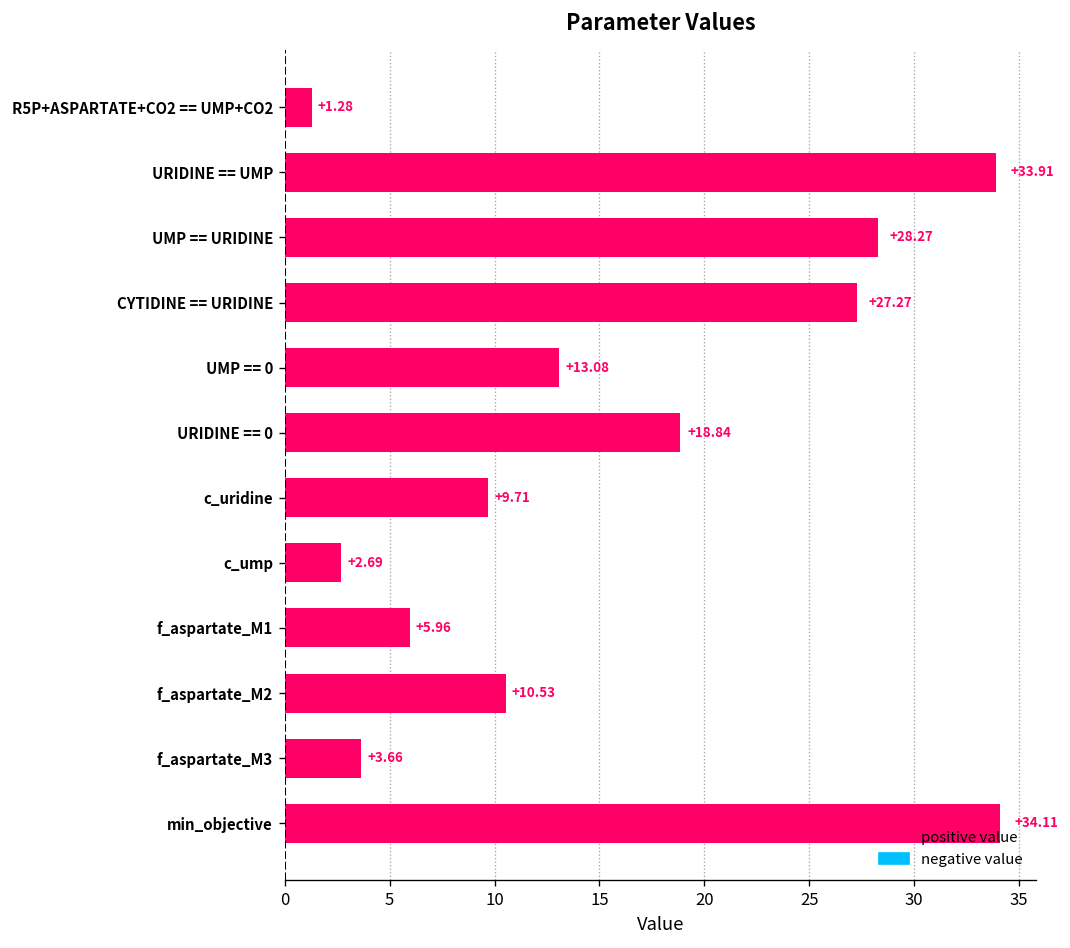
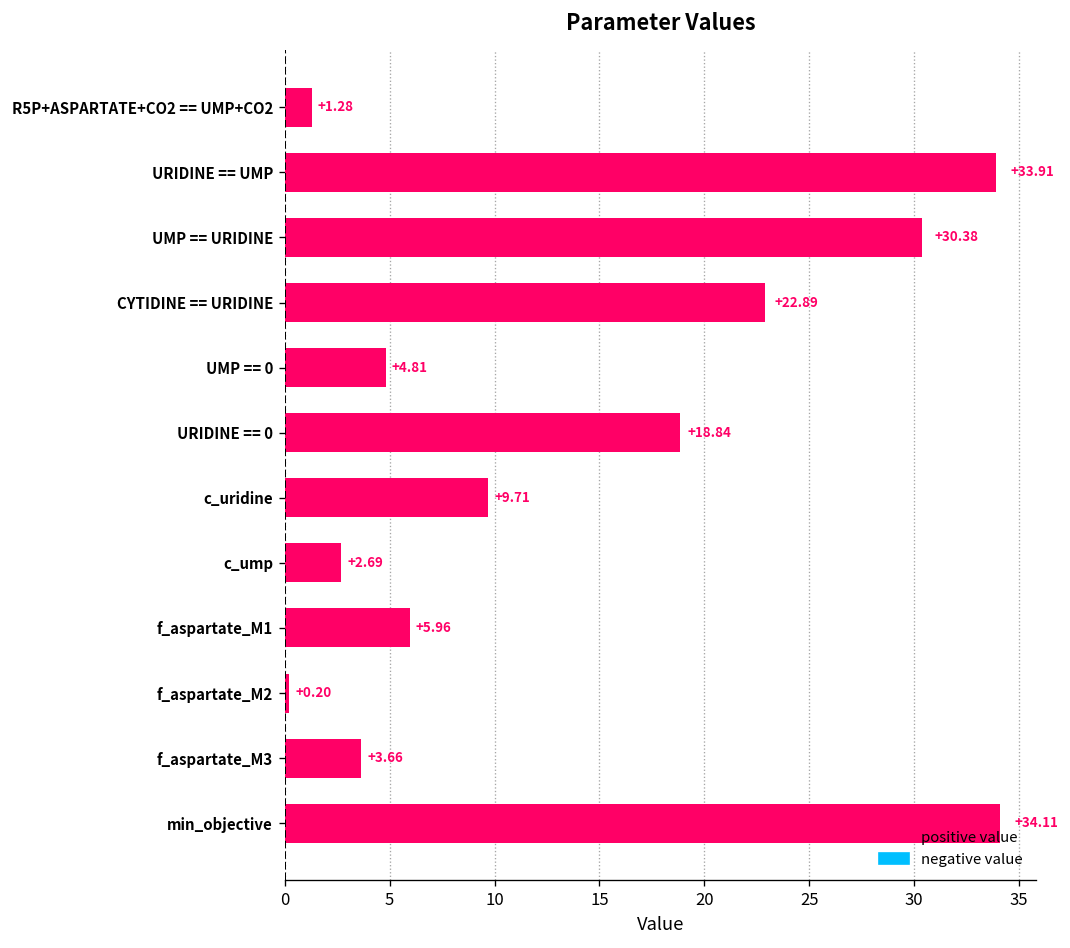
  {
    "R5P+ASPARTATE+CO2 == UMP+CO2": "+1.28",
    "URIDINE == UMP": "+33.91",
-   "UMP == URIDINE": "+28.27",
-   "CYTIDINE == URIDINE": "+27.27",
-   "UMP == 0": "+13.08",
+   "UMP == URIDINE": "+30.38",
+   "CYTIDINE == URIDINE": "+22.89",
+   "UMP == 0": "+4.81",
    "URIDINE == 0": "+18.84",
    "c_uridine": "+9.71",
    "c_ump": "+2.69",
    "f_aspartate_M1": "+5.96",
-   "f_aspartate_M2": "+10.53",
+   "f_aspartate_M2": "+0.20",
    "f_aspartate_M3": "+3.66",
    "min_objective": "+34.11"
  }
